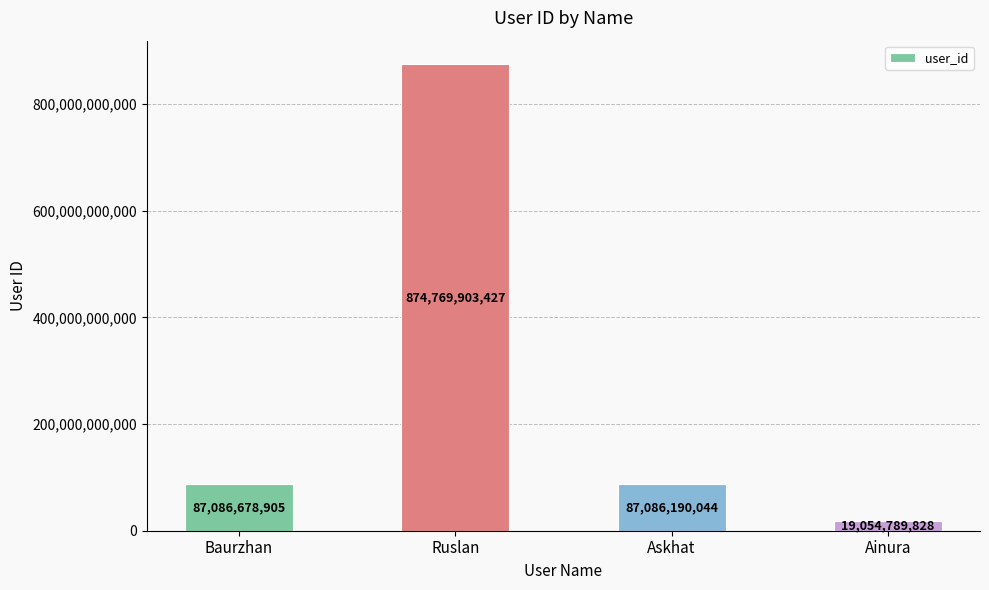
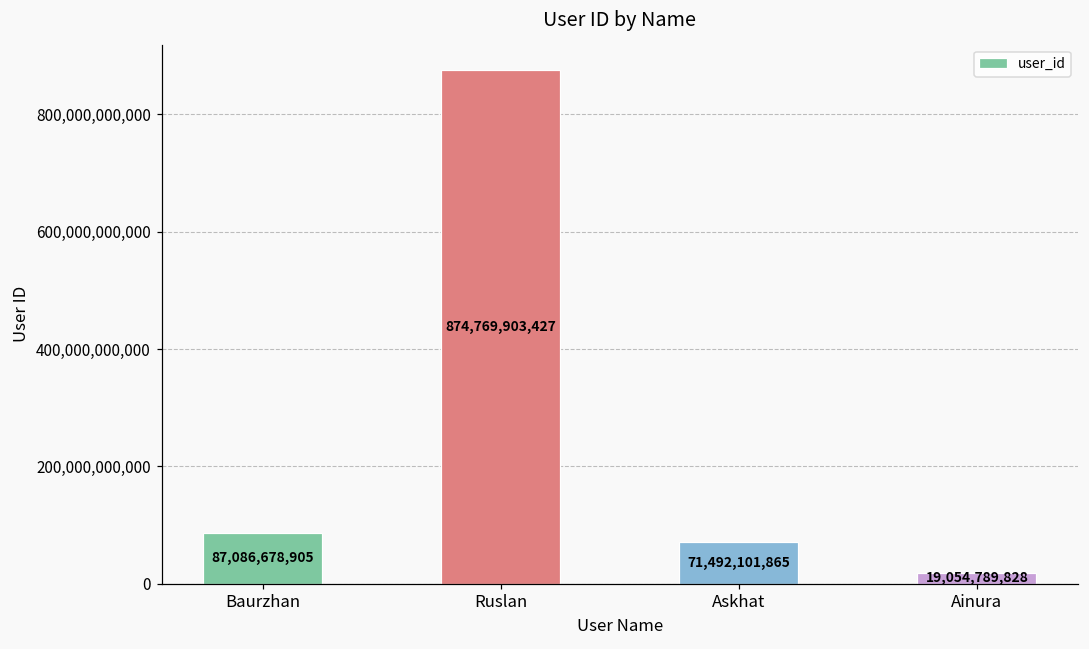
  {
    "Baurzhan": "87,086,678,905",
    "Ruslan": "874,769,903,427",
-   "Askhat": "87,086,190,044",
+   "Askhat": "71,492,101,865",
    "Ainura": "19,054,789,828"
  }
